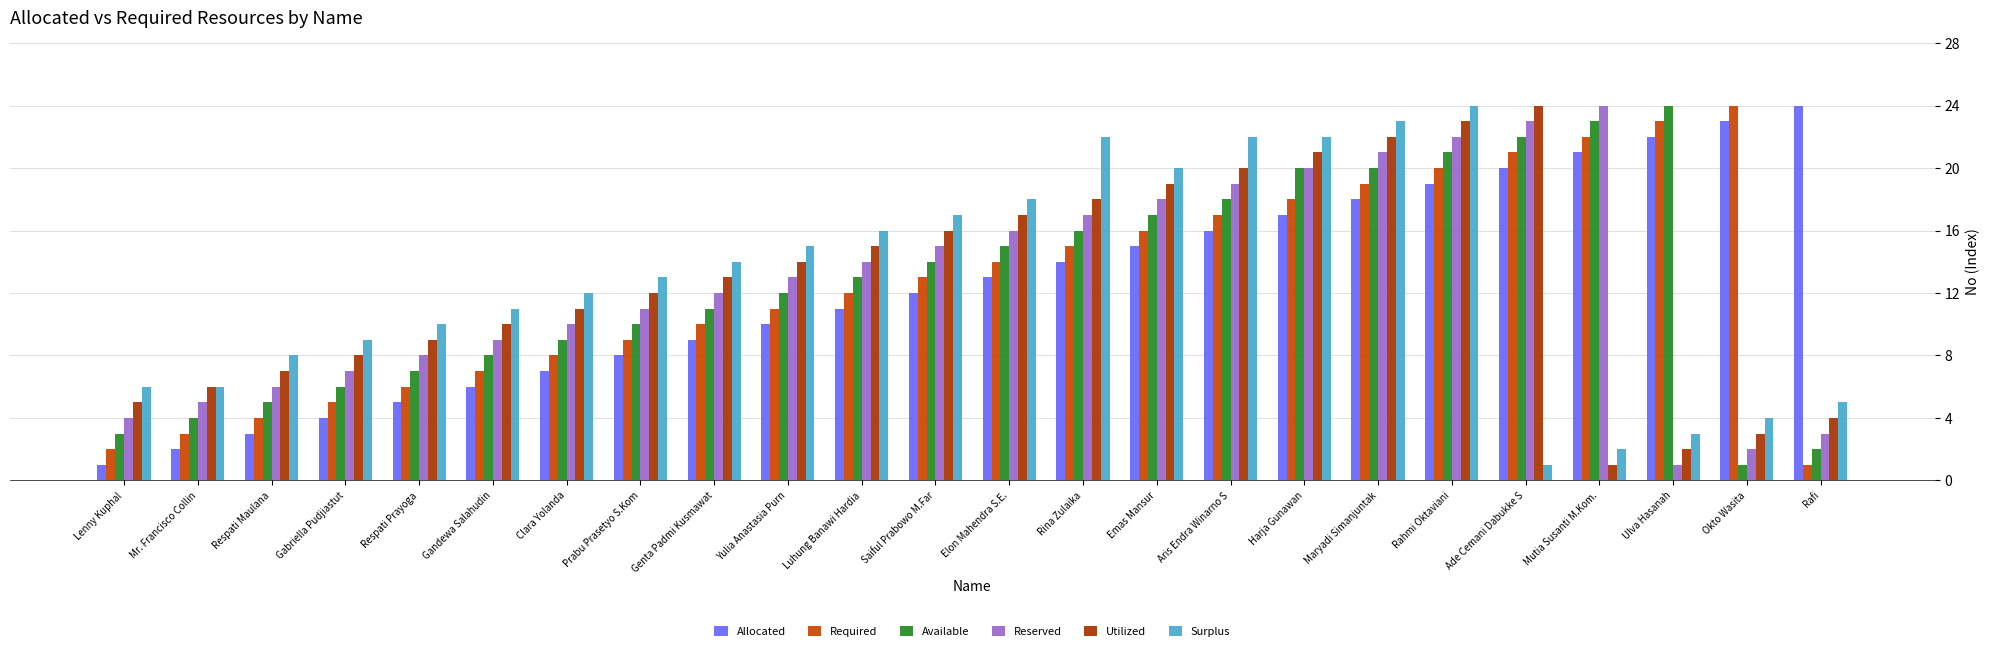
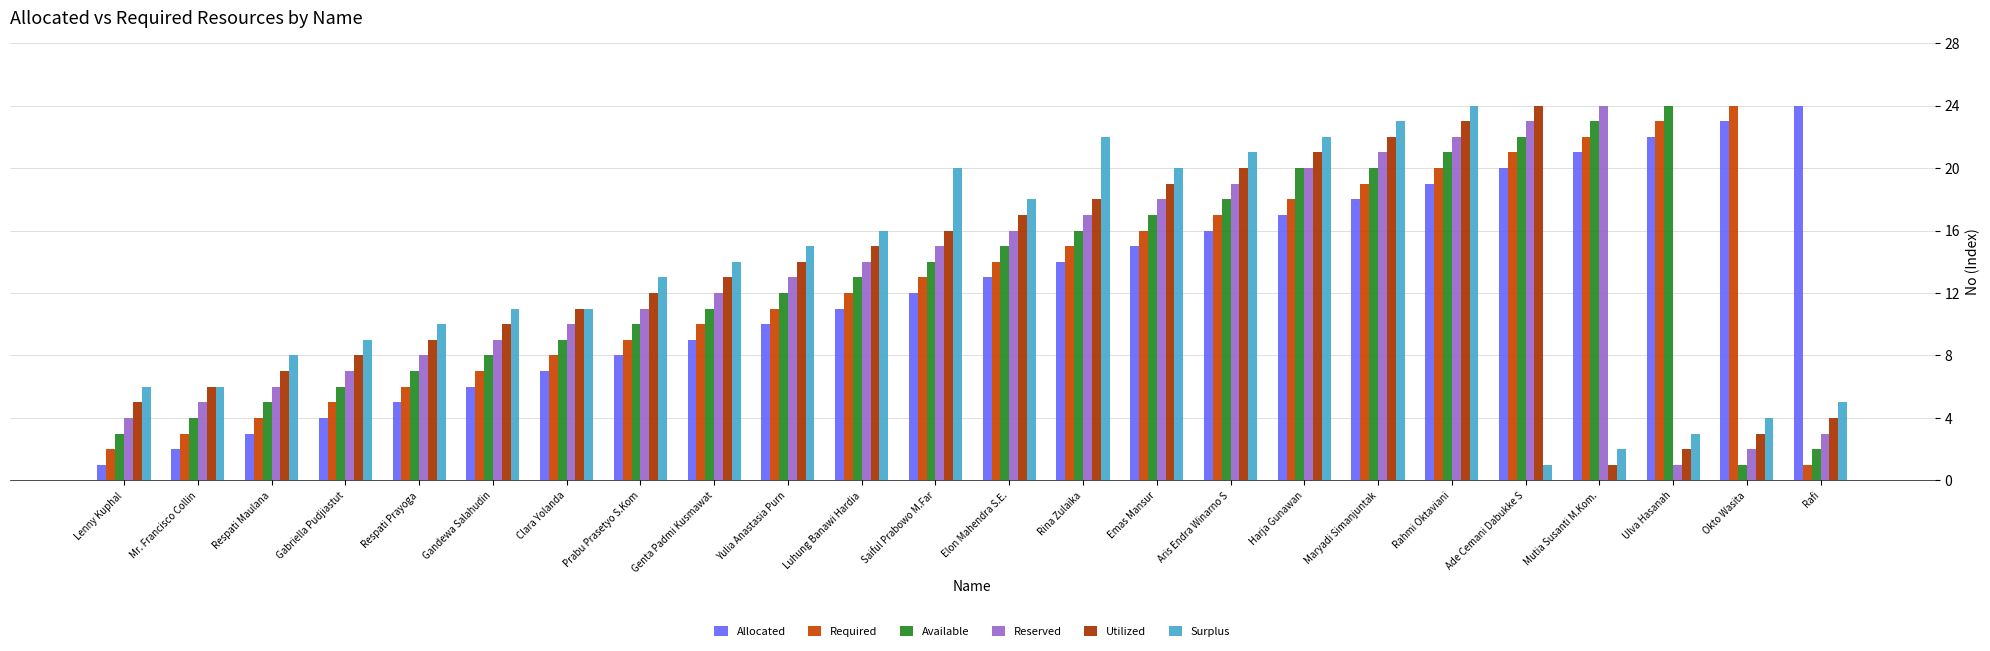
  {
    "Allocated": {
      "Lenny Kuphal": 1,
      "Mr. Francisco Collin": 2,
      "Respati Maulana": 3,
      "Gabriella Pudjiastut": 4,
      "Respati Prayoga": 5,
      "Gandewa Salahudin": 6,
      "Clara Yolanda": 7,
      "Prabu Prasetyo S.Kom": 8,
      "Genta Padmi Kusmawat": 9,
      "Yulia Anastasia Purn": 10,
      "Luhung Banawi Hardia": 11,
      "Saiful Prabowo M.Far": 12,
      "Elon Mahendra S.E.": 13,
      "Rina Zulaika": 14,
      "Emas Mansur": 15,
      "Aris Endra Winarno S": 16,
      "Harja Gunawan": 17,
      "Maryadi Simanjuntak": 18,
      "Rahmi Oktaviani": 19,
      "Ade Cemani Dabukke S": 20,
      "Mutia Susanti M.Kom.": 21,
      "Ulva Hasanah": 22,
      "Okto Wasita": 23,
      "Rafi": 24
    },
    "Available": {
      "Lenny Kuphal": 3,
      "Mr. Francisco Collin": 4,
      "Respati Maulana": 5,
      "Gabriella Pudjiastut": 6,
      "Respati Prayoga": 7,
      "Gandewa Salahudin": 8,
      "Clara Yolanda": 9,
      "Prabu Prasetyo S.Kom": 10,
      "Genta Padmi Kusmawat": 11,
      "Yulia Anastasia Purn": 12,
      "Luhung Banawi Hardia": 13,
      "Saiful Prabowo M.Far": 14,
      "Elon Mahendra S.E.": 15,
      "Rina Zulaika": 16,
      "Emas Mansur": 17,
      "Aris Endra Winarno S": 18,
      "Harja Gunawan": 20,
      "Maryadi Simanjuntak": 20,
      "Rahmi Oktaviani": 21,
      "Ade Cemani Dabukke S": 22,
      "Mutia Susanti M.Kom.": 23,
      "Ulva Hasanah": 24,
      "Okto Wasita": 1,
      "Rafi": 2
    },
    "Reserved": {
      "Lenny Kuphal": 4,
      "Mr. Francisco Collin": 5,
      "Respati Maulana": 6,
      "Gabriella Pudjiastut": 7,
      "Respati Prayoga": 8,
      "Gandewa Salahudin": 9,
      "Clara Yolanda": 10,
      "Prabu Prasetyo S.Kom": 11,
      "Genta Padmi Kusmawat": 12,
      "Yulia Anastasia Purn": 13,
      "Luhung Banawi Hardia": 14,
      "Saiful Prabowo M.Far": 15,
      "Elon Mahendra S.E.": 16,
      "Rina Zulaika": 17,
      "Emas Mansur": 18,
      "Aris Endra Winarno S": 19,
      "Harja Gunawan": 20,
      "Maryadi Simanjuntak": 21,
      "Rahmi Oktaviani": 22,
      "Ade Cemani Dabukke S": 23,
      "Mutia Susanti M.Kom.": 24,
      "Ulva Hasanah": 1,
      "Okto Wasita": 2,
      "Rafi": 3
    },
    "Surplus": {
      "Lenny Kuphal": 6,
      "Mr. Francisco Collin": 6,
      "Respati Maulana": 8,
      "Gabriella Pudjiastut": 9,
      "Respati Prayoga": 10,
      "Gandewa Salahudin": 11,
-     "Clara Yolanda": 12,
+     "Clara Yolanda": 11,
      "Prabu Prasetyo S.Kom": 13,
      "Genta Padmi Kusmawat": 14,
      "Yulia Anastasia Purn": 15,
      "Luhung Banawi Hardia": 16,
-     "Saiful Prabowo M.Far": 17,
+     "Saiful Prabowo M.Far": 20,
      "Elon Mahendra S.E.": 18,
      "Rina Zulaika": 22,
      "Emas Mansur": 20,
-     "Aris Endra Winarno S": 22,
+     "Aris Endra Winarno S": 21,
      "Harja Gunawan": 22,
      "Maryadi Simanjuntak": 23,
      "Rahmi Oktaviani": 24,
      "Ade Cemani Dabukke S": 1,
      "Mutia Susanti M.Kom.": 2,
      "Ulva Hasanah": 3,
      "Okto Wasita": 4,
      "Rafi": 5
    }
  }
